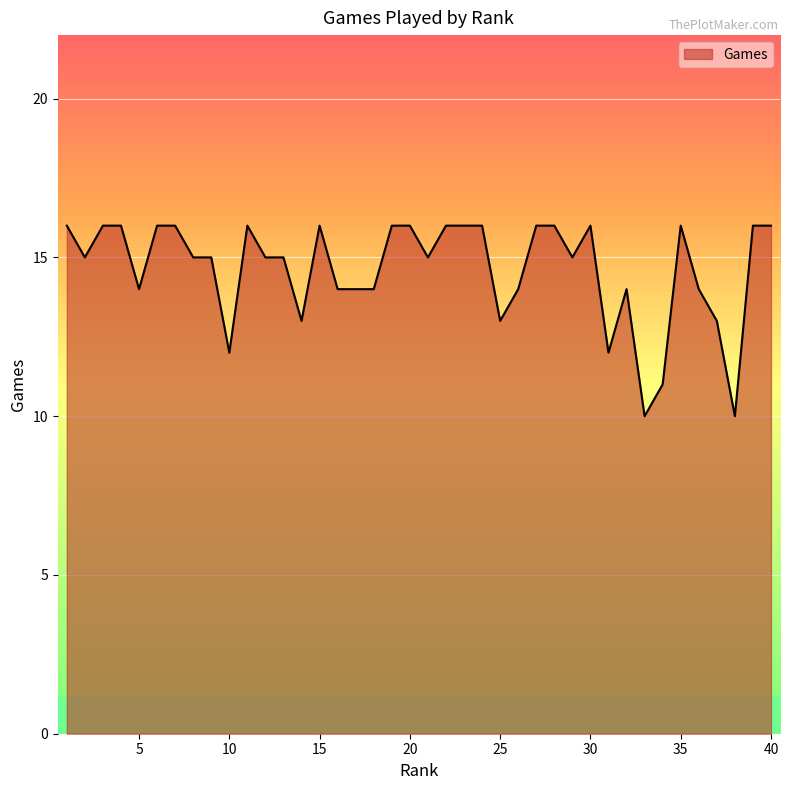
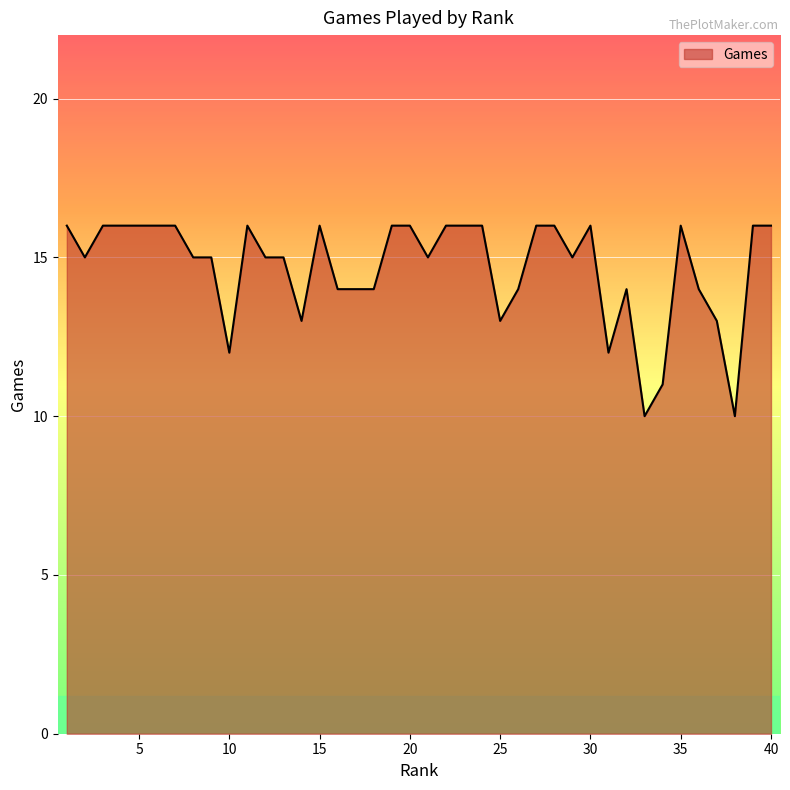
  {
-   "5": 14,
+   "5": 16,
    "10": 12,
    "15": 16,
    "20": 16,
    "25": 13,
    "30": 16,
    "35": 16,
    "40": 16
  }
